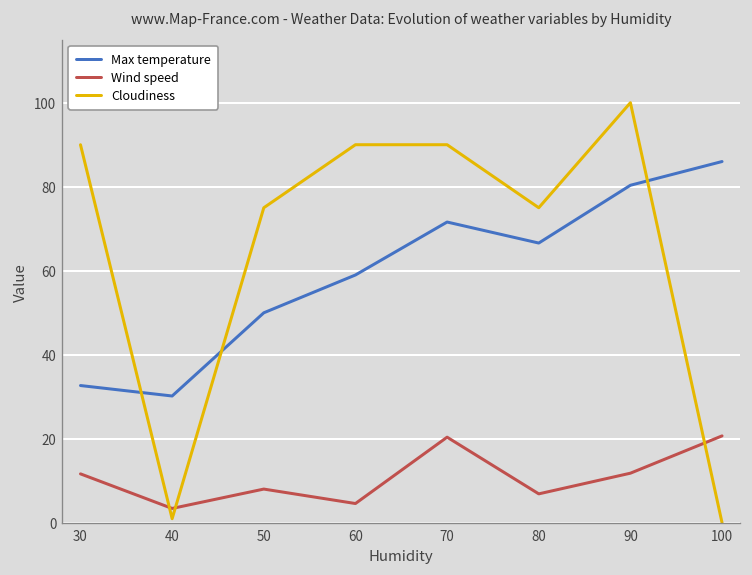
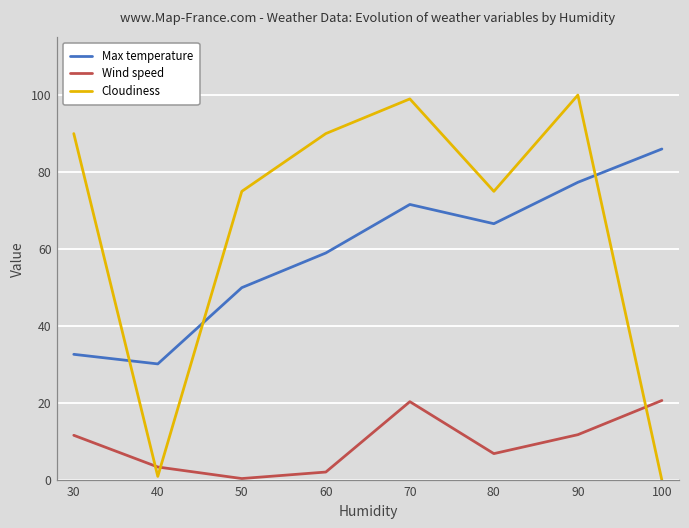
  {
    "Max temperature": {
      "30": 33,
      "40": 30,
      "50": 50,
      "60": 59,
      "70": 72,
      "80": 67,
-     "90": 80,
+     "90": 77,
      "100": 86
    },
    "Wind speed": {
      "30": 12,
      "40": 3,
-     "50": 8,
-     "60": 5,
+     "50": 0,
+     "60": 2,
      "70": 20,
      "80": 7,
      "90": 12,
      "100": 21
    },
    "Cloudiness": {
      "30": 90,
      "40": 1,
      "50": 75,
      "60": 90,
-     "70": 90,
+     "70": 99,
      "80": 75,
      "90": 100,
      "100": 0
    }
  }
